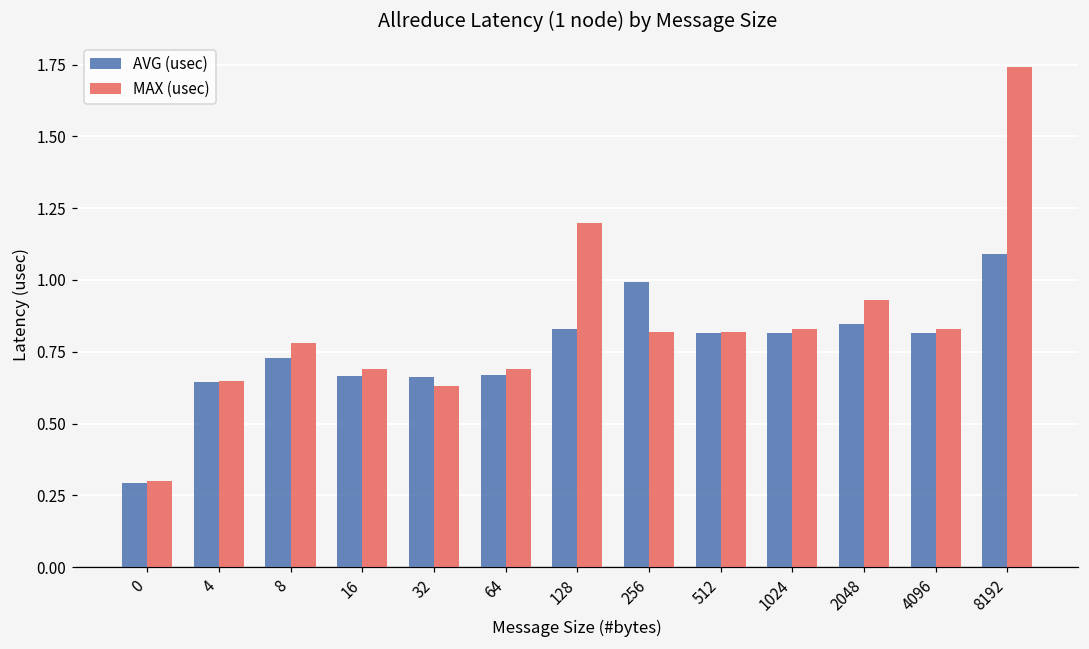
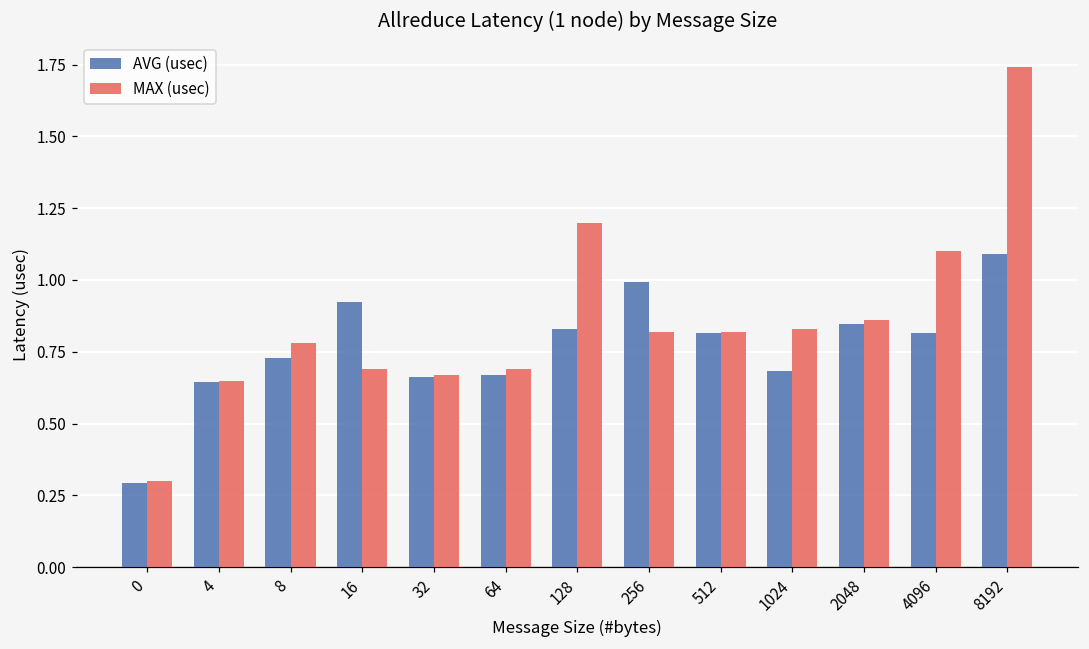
  {
    "AVG (usec)": {
      "0": 0.29,
      "4": 0.65,
      "8": 0.73,
-     "16": 0.67,
+     "16": 0.92,
      "32": 0.66,
      "64": 0.67,
      "128": 0.83,
      "256": 0.99,
      "512": 0.82,
-     "1024": 0.82,
+     "1024": 0.68,
      "2048": 0.85,
      "4096": 0.82,
      "8192": 1.09
    },
    "MAX (usec)": {
      "0": 0.30,
      "4": 0.65,
      "8": 0.78,
      "16": 0.69,
-     "32": 0.63,
+     "32": 0.67,
      "64": 0.69,
      "128": 1.20,
      "256": 0.82,
      "512": 0.82,
      "1024": 0.83,
-     "2048": 0.93,
-     "4096": 0.83,
+     "2048": 0.86,
+     "4096": 1.10,
      "8192": 1.74
    }
  }
